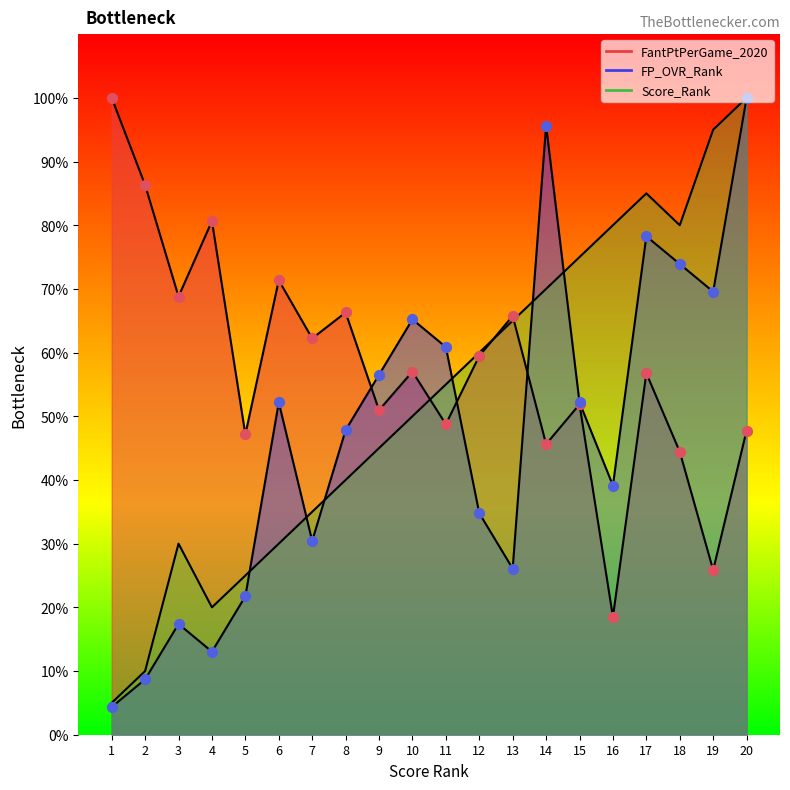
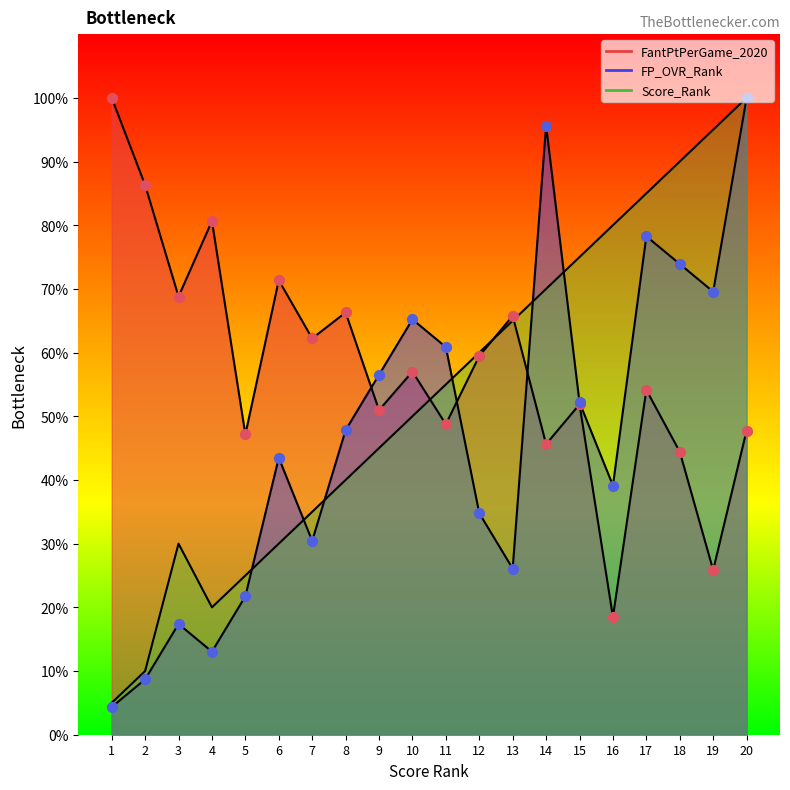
  {
    "FantPtPerGame_2020": {
      "1": "100%",
      "2": "86%",
      "3": "69%",
      "4": "81%",
      "5": "47%",
      "6": "71%",
      "7": "62%",
      "8": "66%",
      "9": "51%",
      "10": "57%",
      "11": "49%",
      "12": "59%",
      "13": "66%",
      "14": "46%",
      "16": "18%",
-     "17": "57%",
+     "17": "54%",
      "18": "44%",
      "19": "26%",
      "20": "48%"
    },
    "FP_OVR_Rank": {
      "1": "4%",
      "2": "9%",
      "3": "17%",
      "4": "13%",
      "5": "22%",
-     "6": "52%",
+     "6": "43%",
      "7": "30%",
      "8": "48%",
      "9": "57%",
      "10": "65%",
      "11": "61%",
      "12": "35%",
      "13": "26%",
      "14": "96%",
      "16": "39%",
      "17": "78%",
      "18": "74%",
      "19": "70%"
    },
    "Score_Rank": {
      "1": "5%",
      "2": "10%",
      "3": "30%",
      "4": "20%",
      "5": "25%",
      "6": "30%",
      "7": "35%",
      "8": "40%",
      "9": "45%",
      "10": "50%",
      "11": "55%",
      "12": "60%",
      "13": "65%",
      "14": "70%",
      "15": "75%",
      "16": "80%",
      "17": "85%",
-     "18": "80%",
+     "18": "90%",
      "19": "95%"
    }
  }
